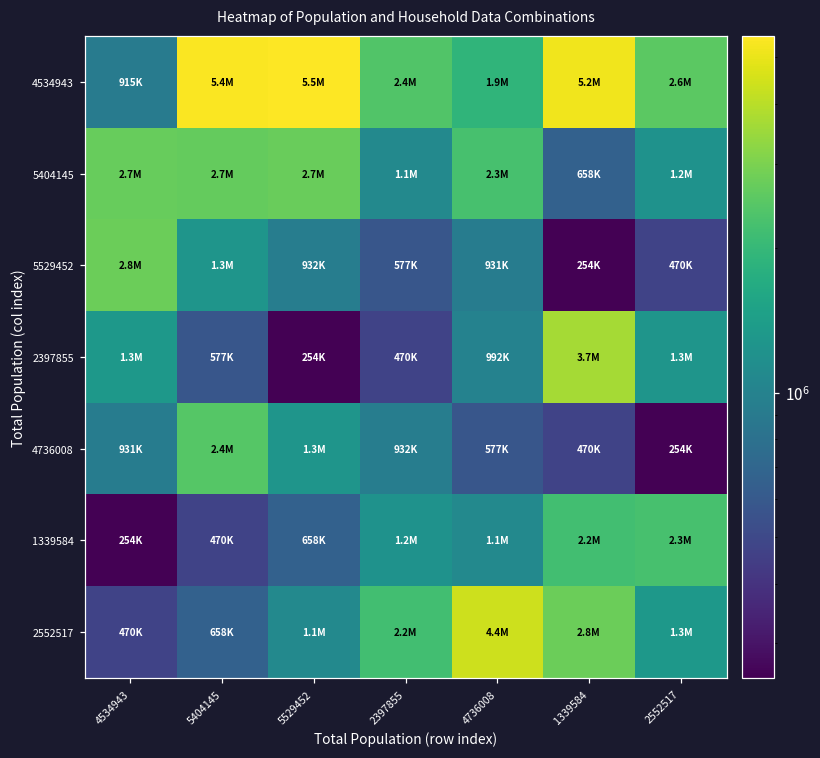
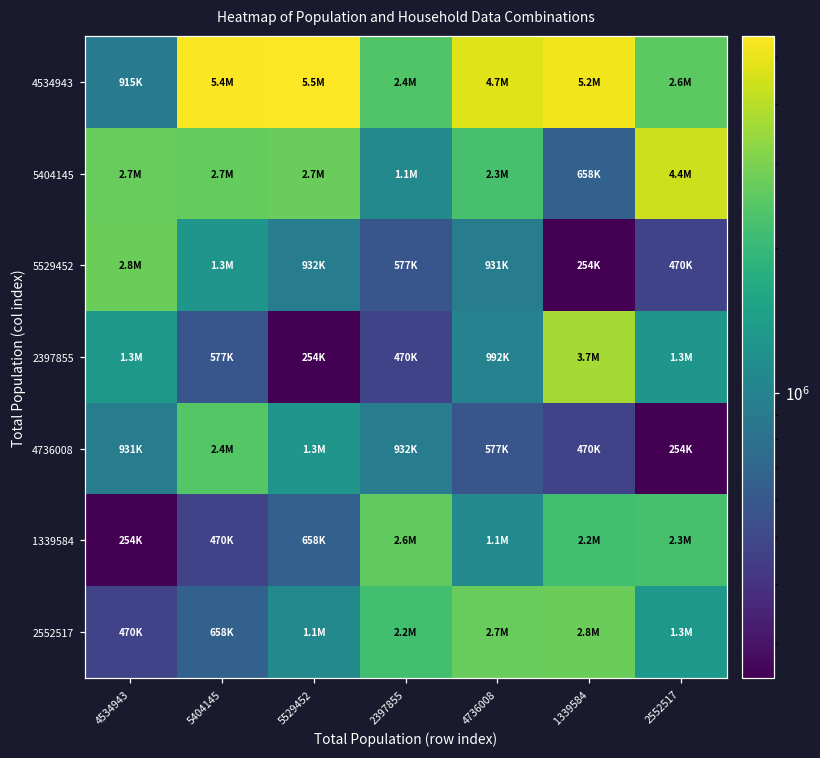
  {
    "4534943": {
      "4534943": "915K",
      "5404145": "5.4M",
      "5529452": "5.5M",
      "2397855": "2.4M",
-     "4736008": "1.9M",
+     "4736008": "4.7M",
      "1339584": "5.2M",
      "2552517": "2.6M"
    },
    "5404145": {
      "4534943": "2.7M",
      "5404145": "2.7M",
      "5529452": "2.7M",
      "2397855": "1.1M",
      "4736008": "2.3M",
      "1339584": "658K",
-     "2552517": "1.2M"
+     "2552517": "4.4M"
    },
    "5529452": {
      "4534943": "2.8M",
      "5404145": "1.3M",
      "5529452": "932K",
      "2397855": "577K",
      "4736008": "931K",
      "1339584": "254K",
      "2552517": "470K"
    },
    "2397855": {
      "4534943": "1.3M",
      "5404145": "577K",
      "5529452": "254K",
      "2397855": "470K",
      "4736008": "992K",
      "1339584": "3.7M",
      "2552517": "1.3M"
    },
    "4736008": {
      "4534943": "931K",
      "5404145": "2.4M",
      "5529452": "1.3M",
      "2397855": "932K",
      "4736008": "577K",
      "1339584": "470K",
      "2552517": "254K"
    },
    "1339584": {
      "4534943": "254K",
      "5404145": "470K",
      "5529452": "658K",
-     "2397855": "1.2M",
+     "2397855": "2.6M",
      "4736008": "1.1M",
      "1339584": "2.2M",
      "2552517": "2.3M"
    },
    "2552517": {
      "4534943": "470K",
      "5404145": "658K",
      "5529452": "1.1M",
      "2397855": "2.2M",
-     "4736008": "4.4M",
+     "4736008": "2.7M",
      "1339584": "2.8M",
      "2552517": "1.3M"
    }
  }
